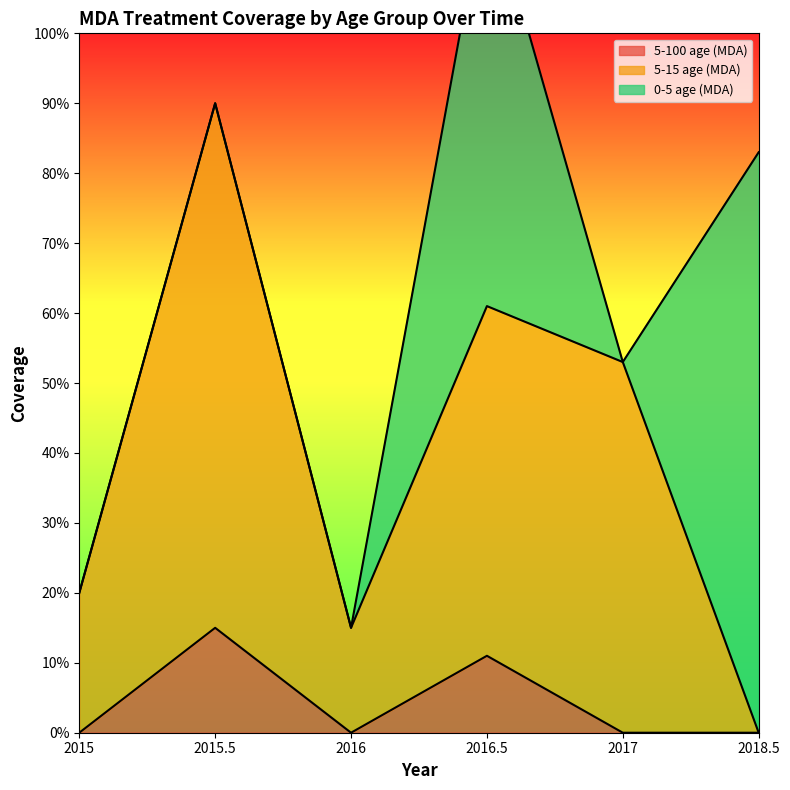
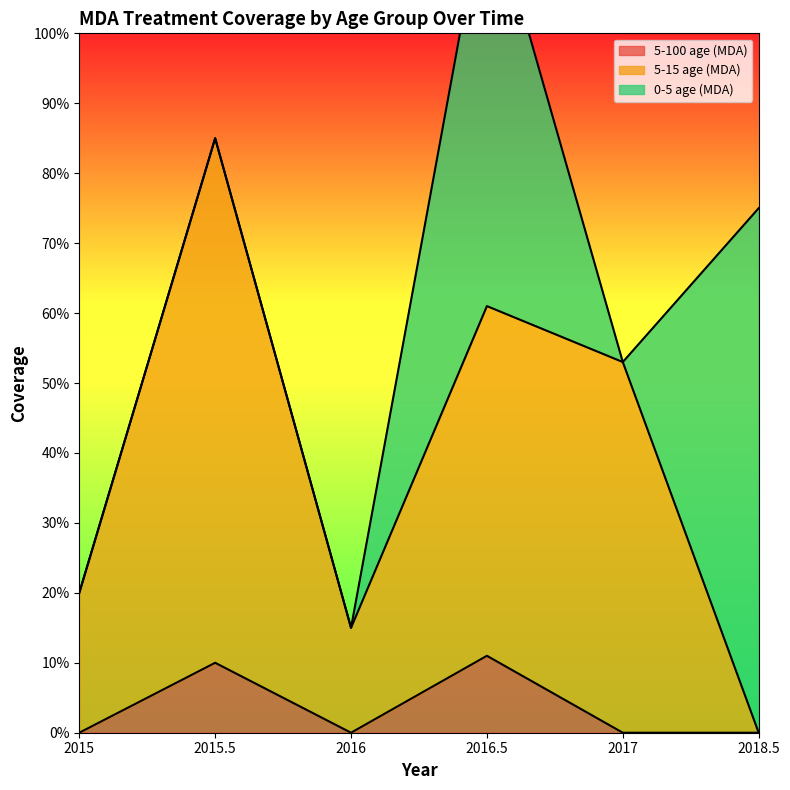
  {
    "5-100 age (MDA)": {
      "2015": "0%",
-     "2015.5": "15%",
+     "2015.5": "10%",
      "2016": "0%",
      "2016.5": "11%",
      "2017": "0%"
    },
    "5-15 age (MDA)": {
      "2016.5": "50%"
    },
    "0-5 age (MDA)": {
-     "2018.5": "83%"
+     "2018.5": "75%"
    }
  }
